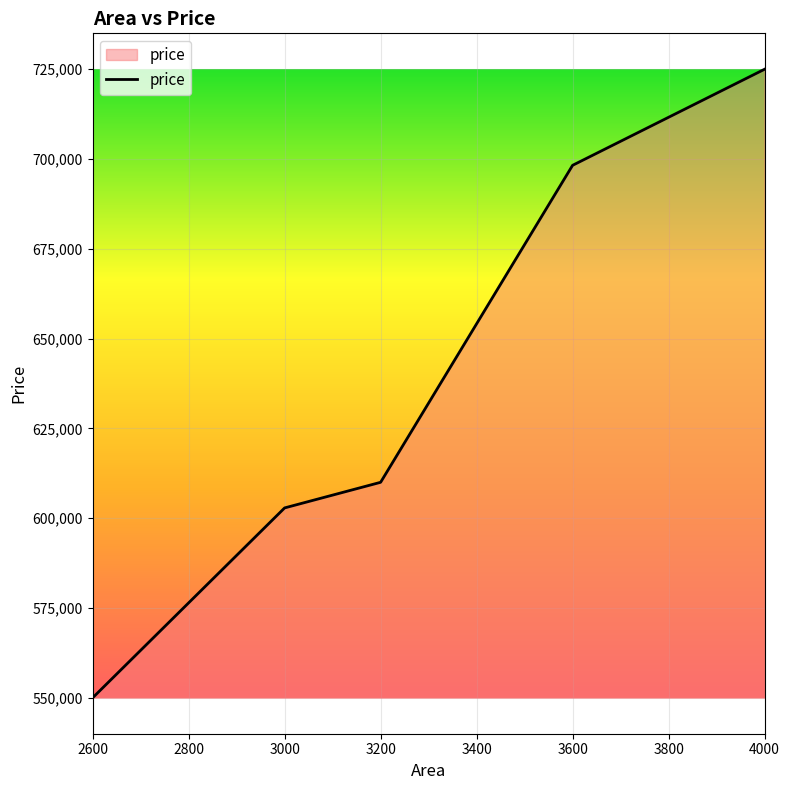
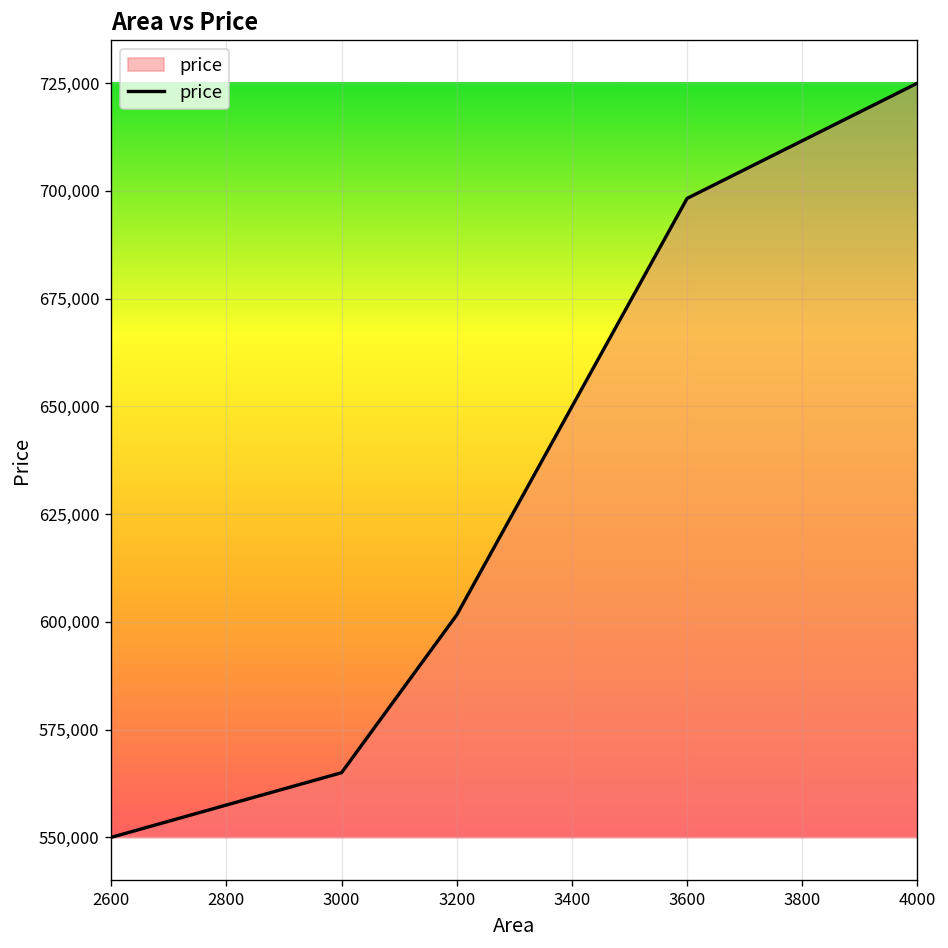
  {
    "2600": "550,000",
-   "3000": "603,000",
-   "3200": "610,000",
+   "3000": "565,000",
+   "3200": "602,000",
    "3600": "698,000",
    "4000": "725,000"
  }
